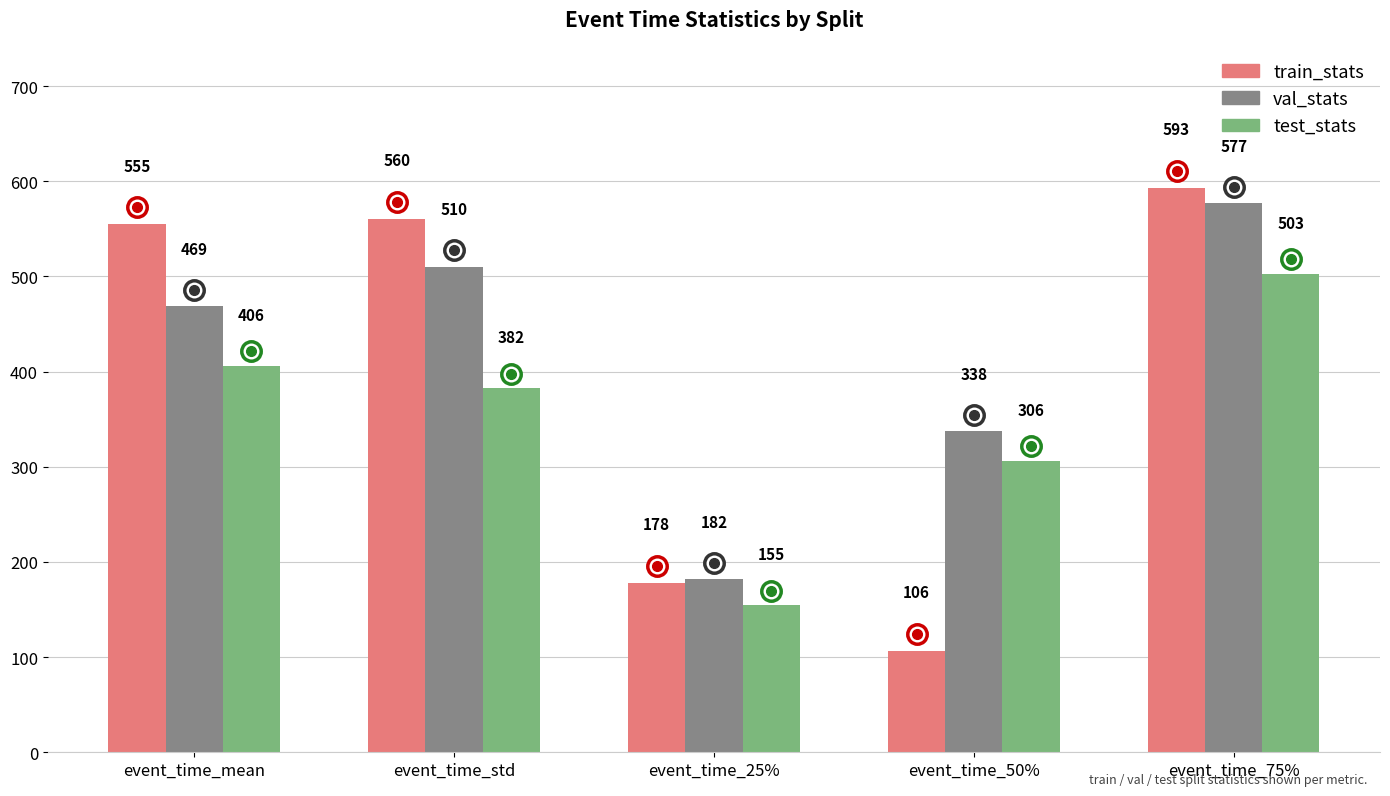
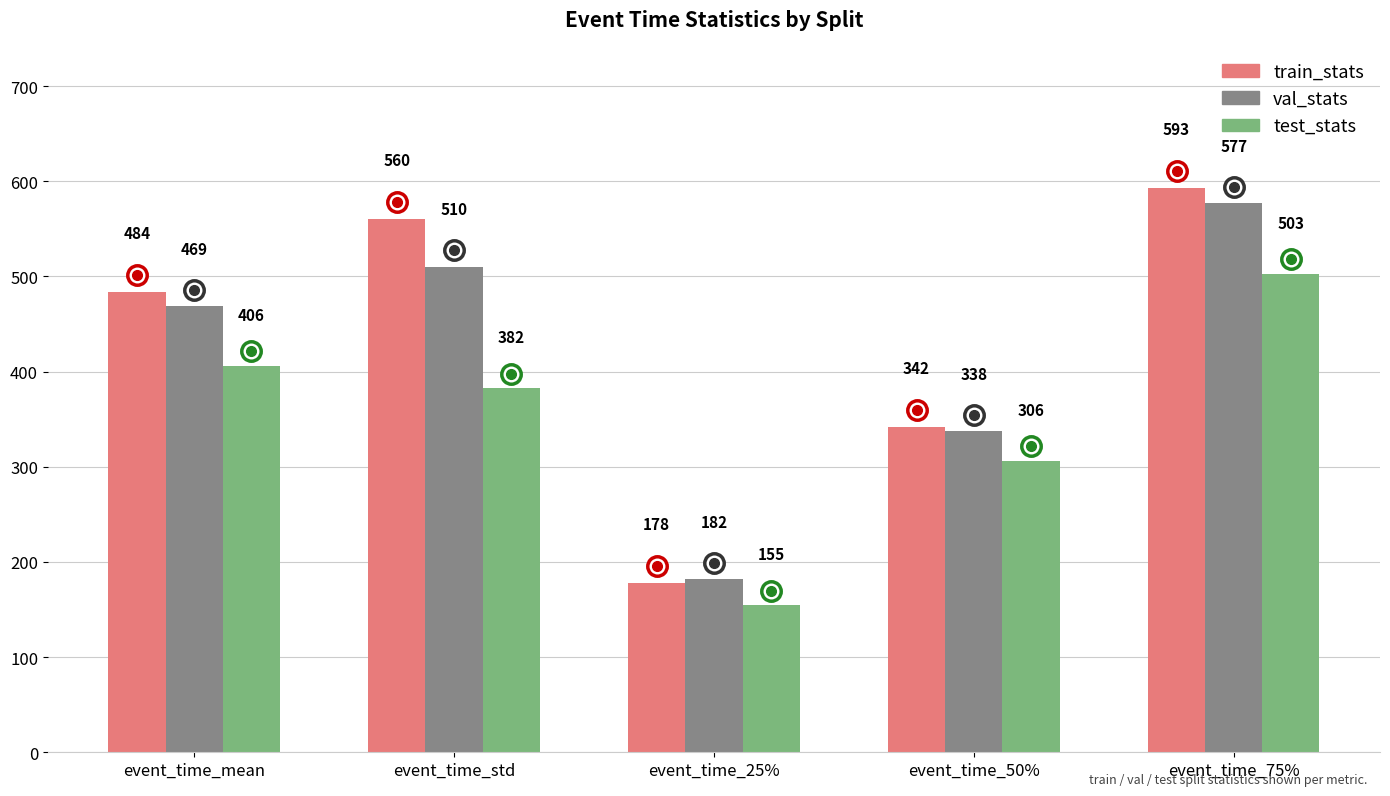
  {
    "train_stats": {
-     "event_time_mean": 555,
-     "event_time_50%": 106
+     "event_time_mean": 484,
+     "event_time_50%": 342
    }
  }
